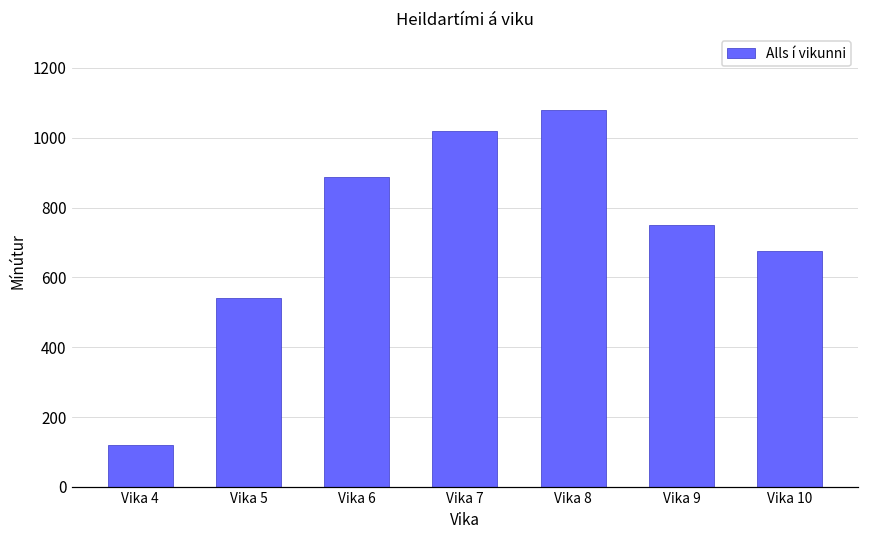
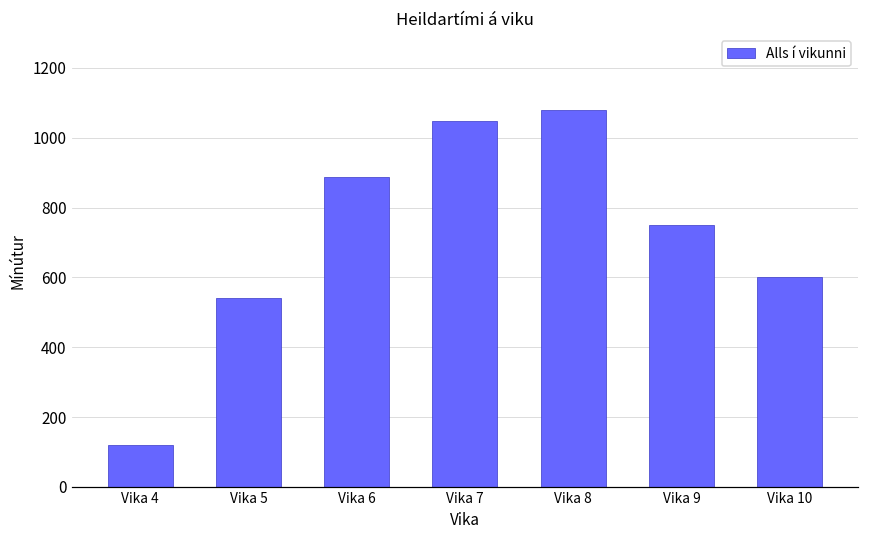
  {
    "Vika 4": 120,
    "Vika 5": 540,
    "Vika 6": 890,
-   "Vika 7": 1020,
+   "Vika 7": 1050,
    "Vika 8": 1080,
    "Vika 9": 750,
-   "Vika 10": 680
+   "Vika 10": 600
  }
